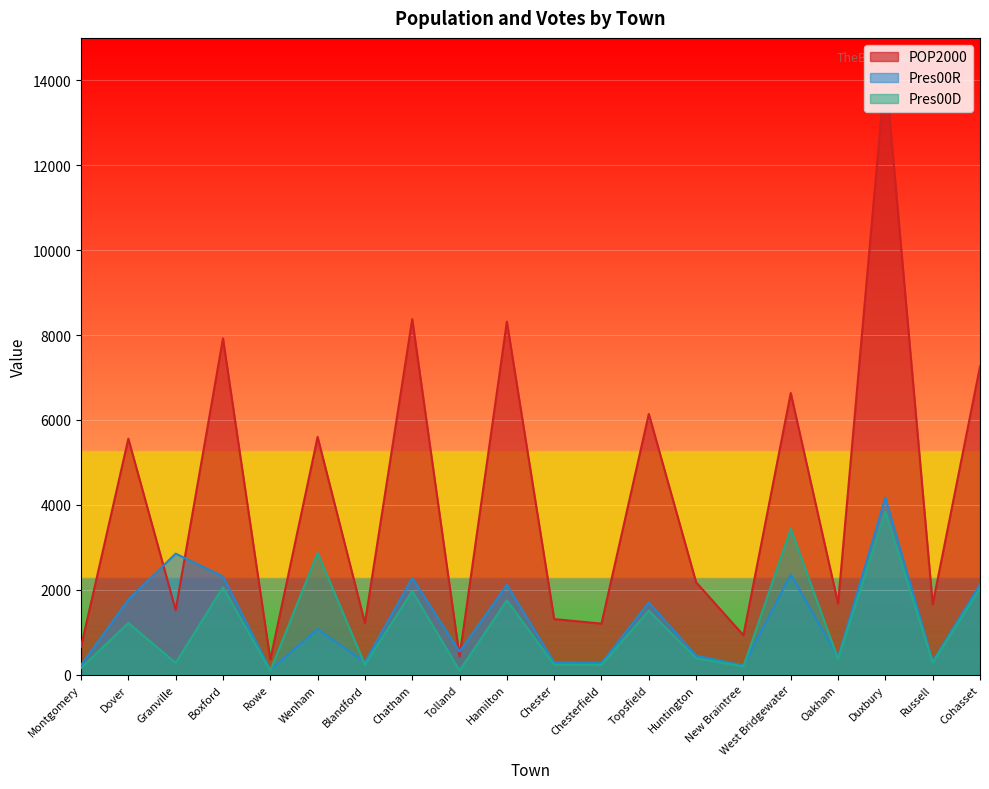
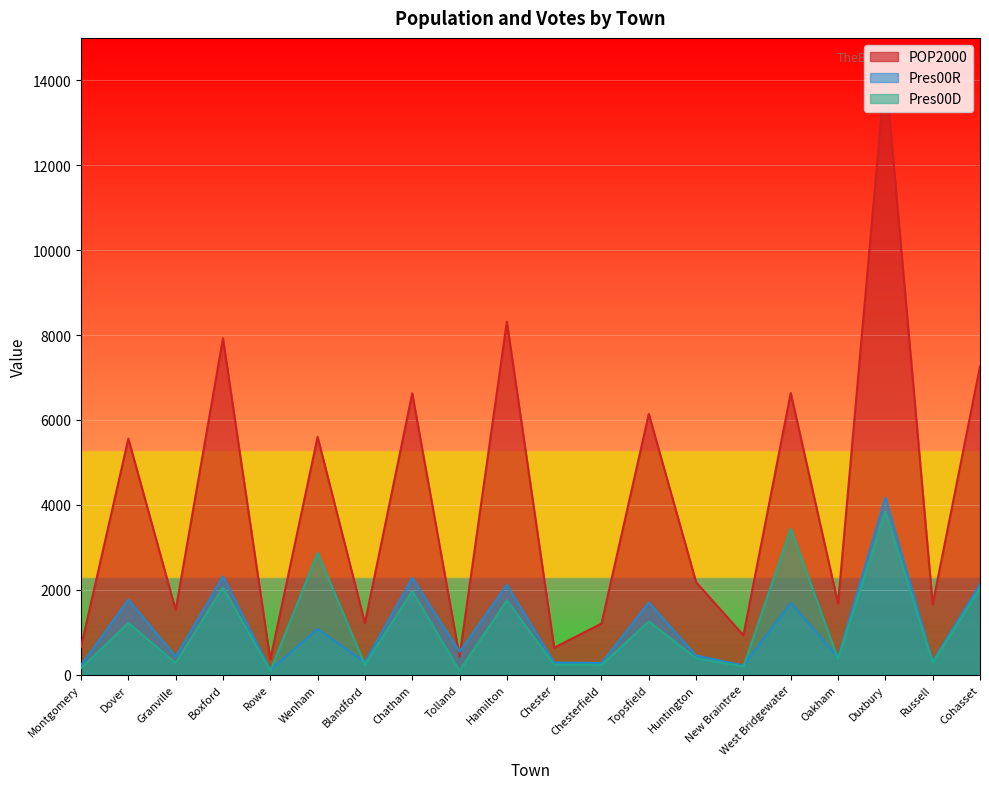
  {
    "POP2000": {
      "Montgomery": 700,
      "Dover": 5600,
      "Granville": 1500,
      "Boxford": 7900,
      "Rowe": 400,
      "Wenham": 5600,
      "Blandford": 1200,
-     "Chatham": 8400,
+     "Chatham": 6600,
      "Tolland": 400,
      "Hamilton": 8300,
-     "Chester": 1300,
+     "Chester": 600,
      "Chesterfield": 1200,
      "Topsfield": 6100,
      "Huntington": 2200,
      "New Braintree": 900,
      "West Bridgewater": 6600,
      "Oakham": 1700,
      "Russell": 1700,
      "Cohasset": 7300
    },
    "Pres00R": {
      "Montgomery": 200,
      "Dover": 1800,
-     "Granville": 2900,
+     "Granville": 400,
      "Boxford": 2300,
      "Wenham": 1100,
      "Chatham": 2300,
      "Tolland": 500,
      "Hamilton": 2100,
      "Topsfield": 1700,
      "Huntington": 400,
-     "West Bridgewater": 2400,
+     "West Bridgewater": 1700,
      "Duxbury": 4200,
      "Cohasset": 2100
    },
    "Pres00D": {
      "Montgomery": 200,
      "Dover": 1200,
      "Granville": 300,
      "Boxford": 2100,
      "Wenham": 2900,
      "Chatham": 2000,
      "Tolland": 100,
      "Hamilton": 1800,
-     "Topsfield": 1500,
+     "Topsfield": 1300,
      "Huntington": 400,
      "West Bridgewater": 3400,
      "Duxbury": 3800,
      "Cohasset": 2000
    }
  }
